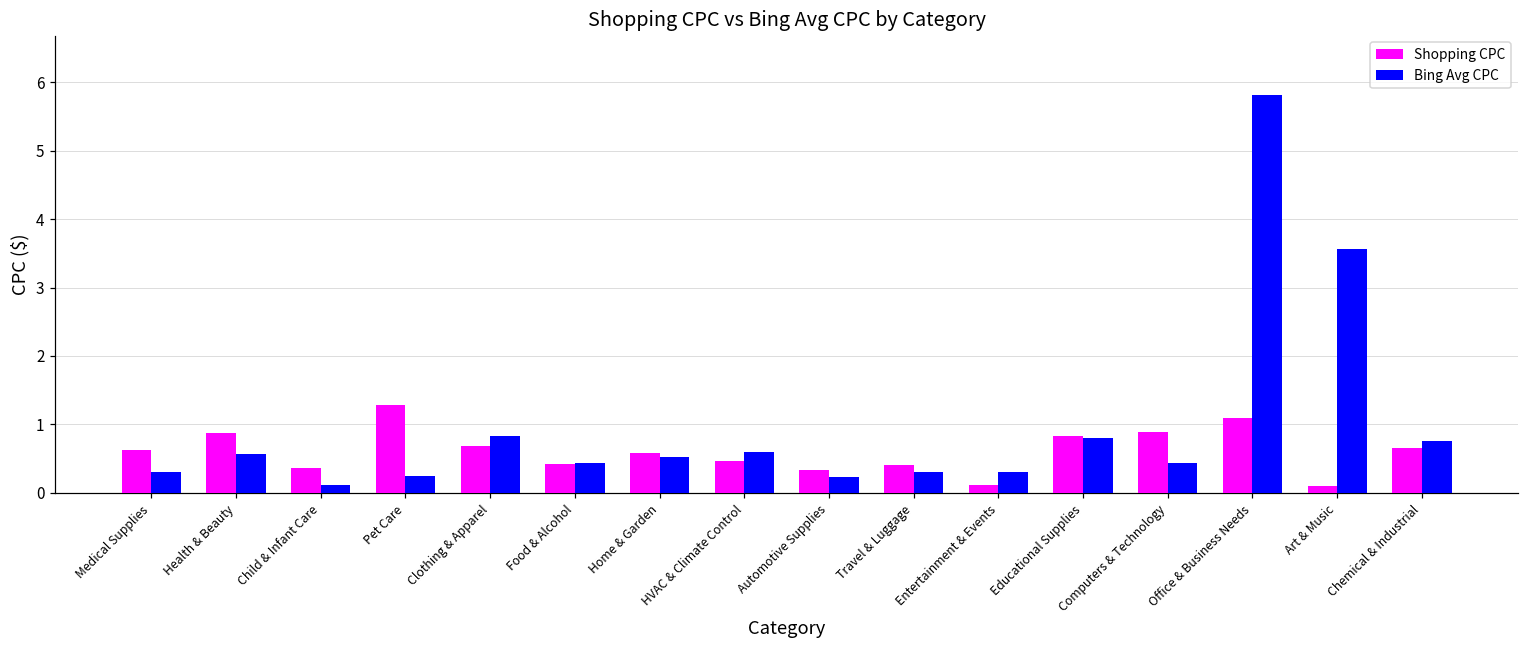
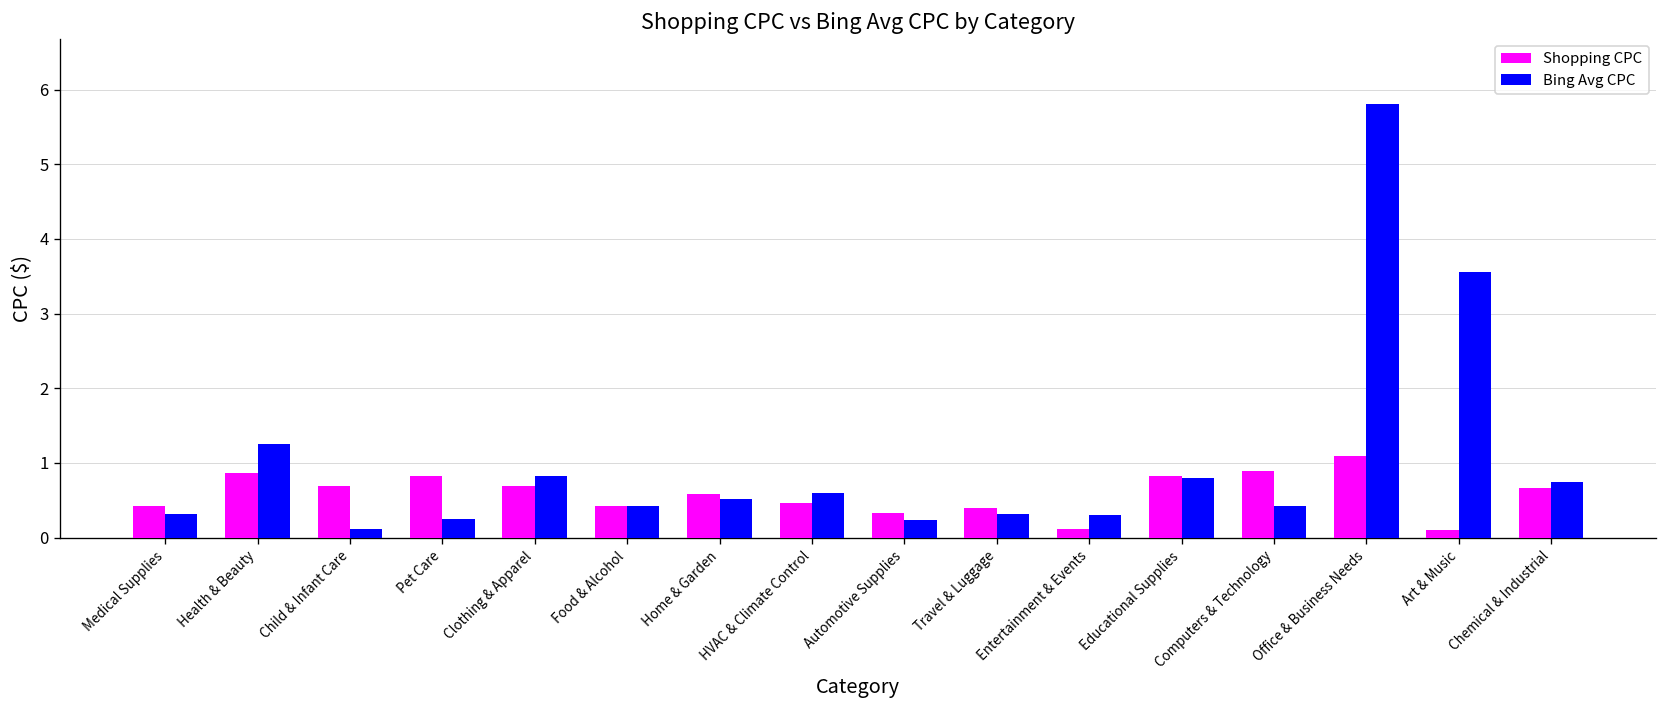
  {
    "Shopping CPC": {
-     "Medical Supplies": 0.6,
+     "Medical Supplies": 0.4,
      "Health & Beauty": 0.9,
-     "Child & Infant Care": 0.4,
-     "Pet Care": 1.3,
+     "Child & Infant Care": 0.7,
+     "Pet Care": 0.8,
      "Clothing & Apparel": 0.7,
      "Food & Alcohol": 0.4,
      "Home & Garden": 0.6,
      "HVAC & Climate Control": 0.5,
      "Automotive Supplies": 0.3,
      "Travel & Luggage": 0.4,
      "Entertainment & Events": 0.1,
      "Educational Supplies": 0.8,
      "Computers & Technology": 0.9,
      "Office & Business Needs": 1.1,
      "Art & Music": 0.1,
      "Chemical & Industrial": 0.7
    },
    "Bing Avg CPC": {
      "Medical Supplies": 0.3,
-     "Health & Beauty": 0.6,
+     "Health & Beauty": 1.3,
      "Child & Infant Care": 0.1,
      "Pet Care": 0.3,
      "Clothing & Apparel": 0.8,
      "Food & Alcohol": 0.4,
      "Home & Garden": 0.5,
      "HVAC & Climate Control": 0.6,
      "Automotive Supplies": 0.2,
      "Travel & Luggage": 0.3,
      "Entertainment & Events": 0.3,
      "Educational Supplies": 0.8,
      "Computers & Technology": 0.4,
      "Office & Business Needs": 5.8,
      "Art & Music": 3.6,
      "Chemical & Industrial": 0.8
    }
  }
